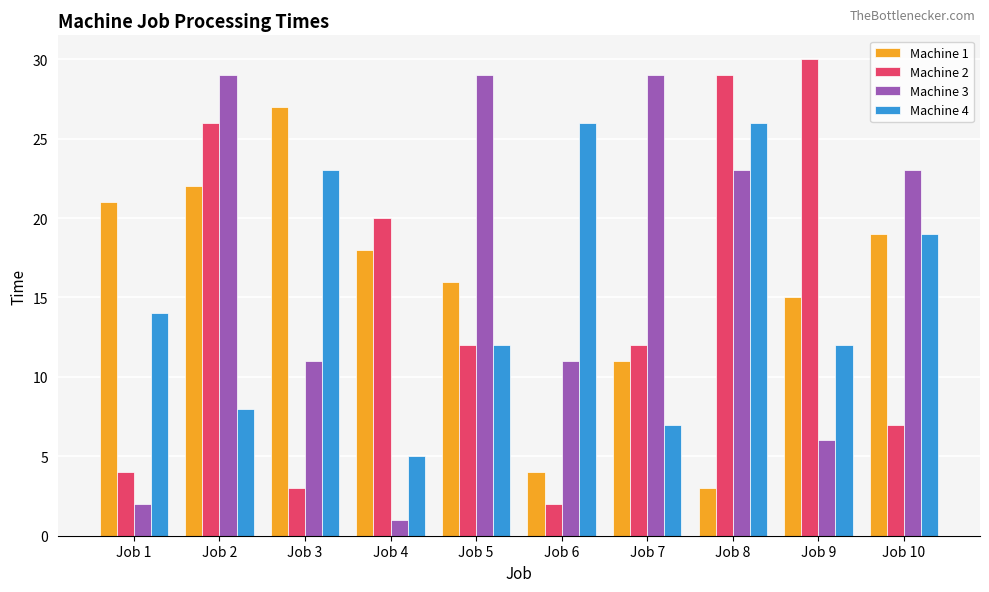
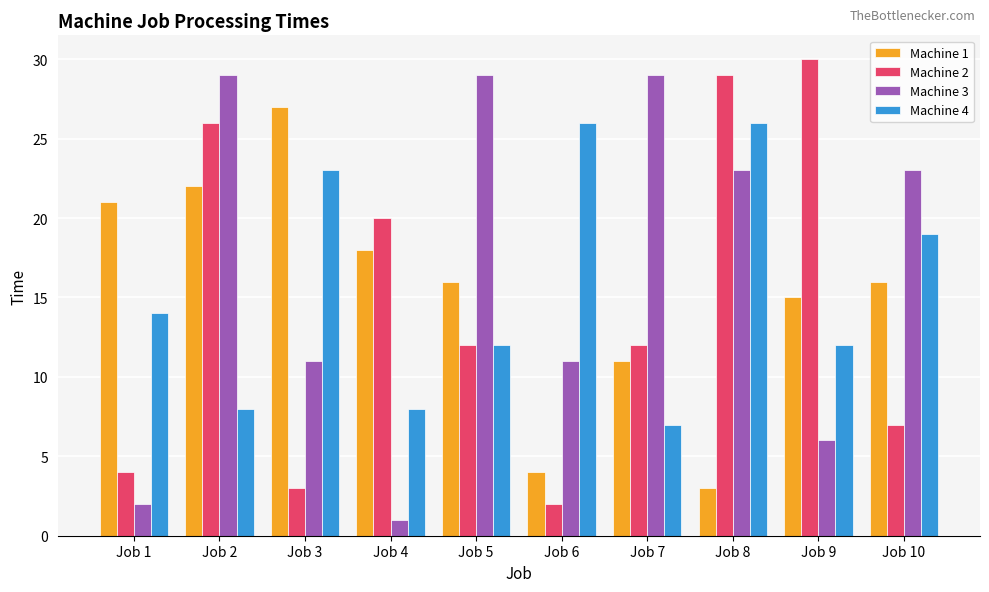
  {
    "Machine 1": {
      "Job 1": 21,
      "Job 2": 22,
      "Job 3": 27,
      "Job 4": 18,
      "Job 5": 16,
      "Job 6": 4,
      "Job 7": 11,
      "Job 8": 3,
      "Job 9": 15,
-     "Job 10": 19
+     "Job 10": 16
    },
    "Machine 2": {
      "Job 1": 4,
      "Job 2": 26,
      "Job 3": 3,
      "Job 4": 20,
      "Job 5": 12,
      "Job 6": 2,
      "Job 7": 12,
      "Job 8": 29,
      "Job 9": 30,
      "Job 10": 7
    },
    "Machine 3": {
      "Job 1": 2,
      "Job 2": 29,
      "Job 3": 11,
      "Job 4": 1,
      "Job 5": 29,
      "Job 6": 11,
      "Job 7": 29,
      "Job 8": 23,
      "Job 9": 6,
      "Job 10": 23
    },
    "Machine 4": {
      "Job 1": 14,
      "Job 2": 8,
      "Job 3": 23,
-     "Job 4": 5,
+     "Job 4": 8,
      "Job 5": 12,
      "Job 6": 26,
      "Job 7": 7,
      "Job 8": 26,
      "Job 9": 12,
      "Job 10": 19
    }
  }
